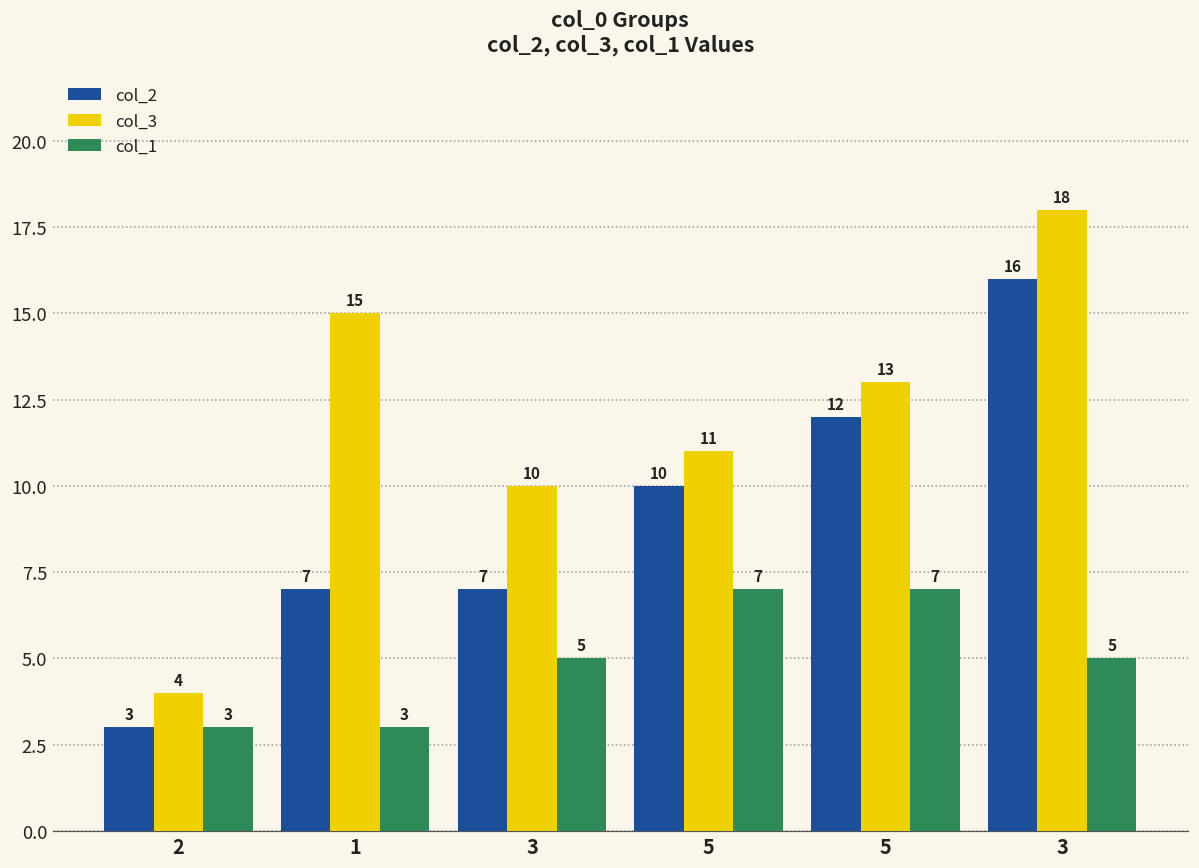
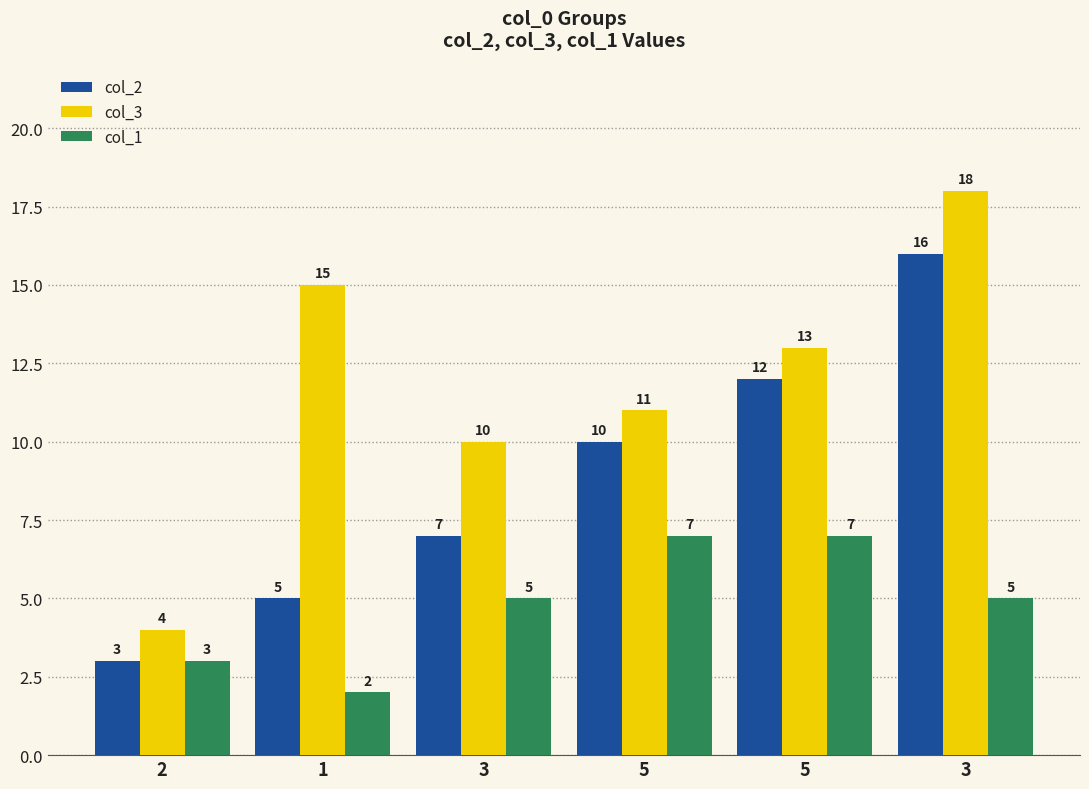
  {
    "col_2": {
      "2": 3,
-     "1": 7
+     "1": 5
    },
    "col_3": {
      "2": 4,
      "1": 15
    },
    "col_1": {
      "2": 3,
-     "1": 3
+     "1": 2
    }
  }
